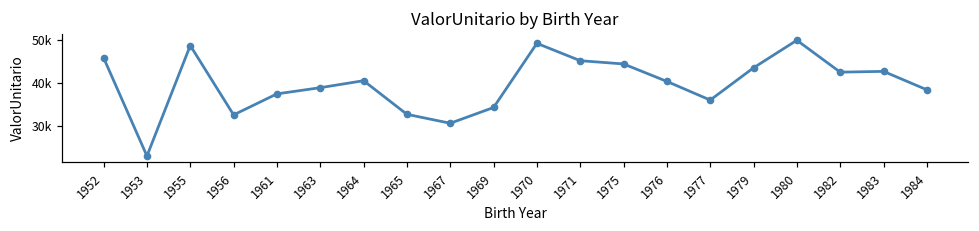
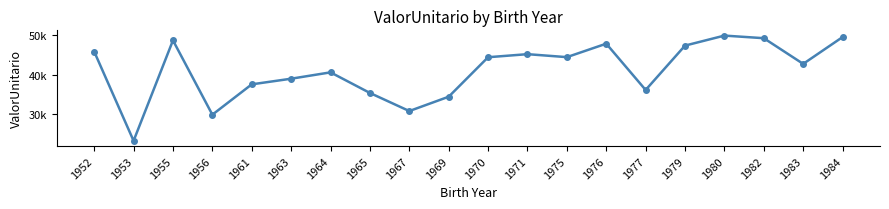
  {
    "1952": 46000,
    "1953": 23000,
    "1955": 49000,
-   "1956": 33000,
+   "1956": 30000,
    "1961": 37000,
    "1963": 39000,
    "1964": 41000,
-   "1965": 33000,
+   "1965": 35000,
    "1967": 31000,
    "1969": 34000,
-   "1970": 49000,
+   "1970": 44000,
    "1971": 45000,
    "1975": 44000,
-   "1976": 40000,
+   "1976": 48000,
    "1977": 36000,
-   "1979": 44000,
+   "1979": 47000,
    "1980": 50000,
-   "1982": 43000,
+   "1982": 49000,
    "1983": 43000,
-   "1984": 38000
+   "1984": 50000
  }
